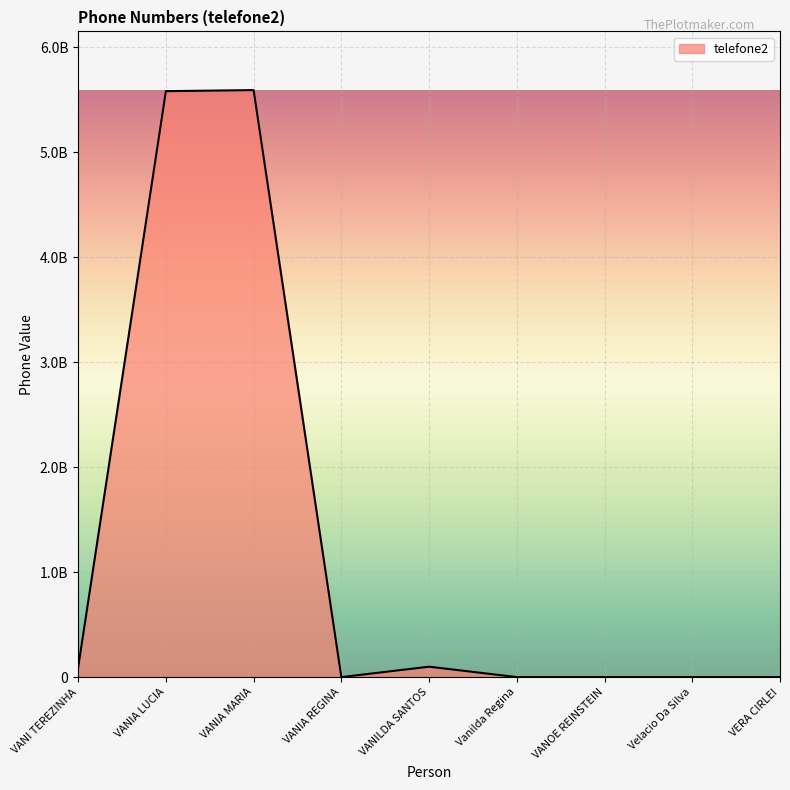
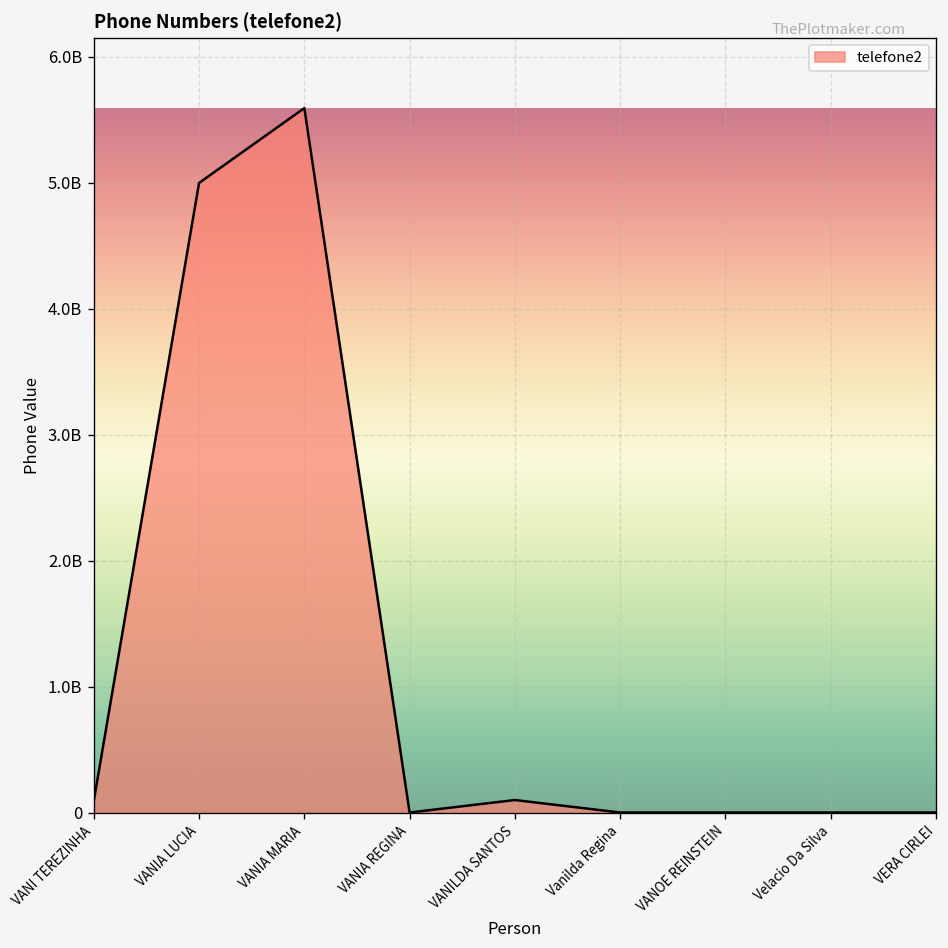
  {
    "VANI TEREZINHA": 90000000,
-   "VANIA LUCIA": 5580000000,
+   "VANIA LUCIA": 5000000000,
    "VANIA MARIA": 5590000000,
    "VANIA REGINA": 0,
    "VANILDA SANTOS": 100000000,
    "Vanilda Regina": 0,
    "VANOE REINSTEIN": 0,
    "Velacio Da Silva": 0,
    "VERA CIRLEI": 0
  }
